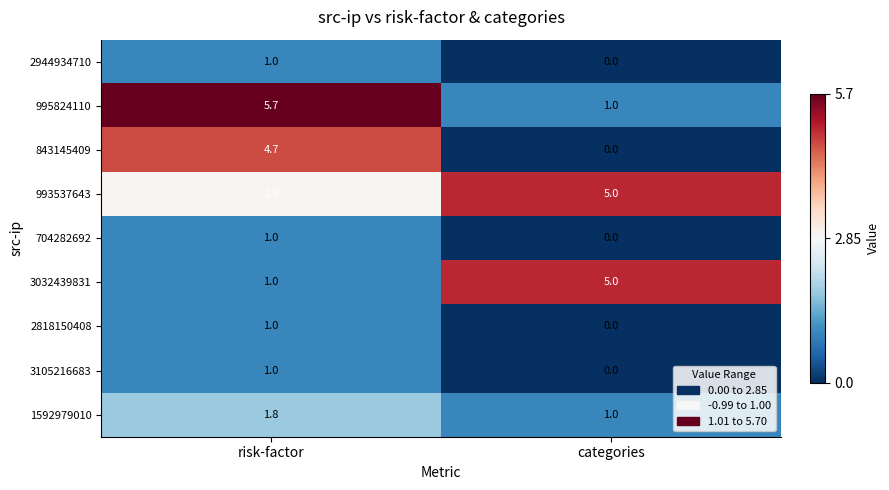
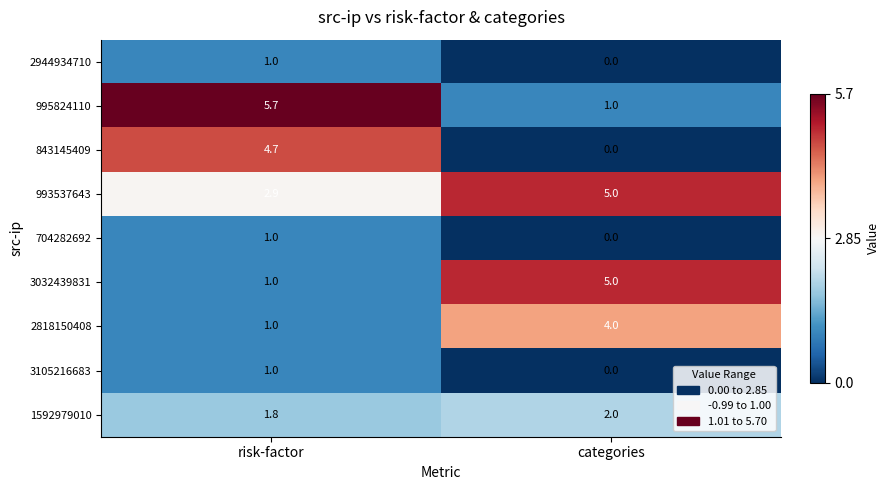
  {
    "2944934710": {
      "risk-factor": 1.0,
      "categories": 0.0
    },
    "995824110": {
      "risk-factor": 5.7,
      "categories": 1.0
    },
    "843145409": {
      "risk-factor": 4.7,
      "categories": 0.0
    },
    "993537643": {
      "categories": 5.0
    },
    "704282692": {
      "risk-factor": 1.0,
      "categories": 0.0
    },
    "3032439831": {
      "risk-factor": 1.0,
      "categories": 5.0
    },
    "2818150408": {
      "risk-factor": 1.0,
-     "categories": 0.0
+     "categories": 4.0
    },
    "3105216683": {
      "risk-factor": 1.0,
      "categories": 0.0
    },
    "1592979010": {
      "risk-factor": 1.8,
-     "categories": 1.0
+     "categories": 2.0
    }
  }
